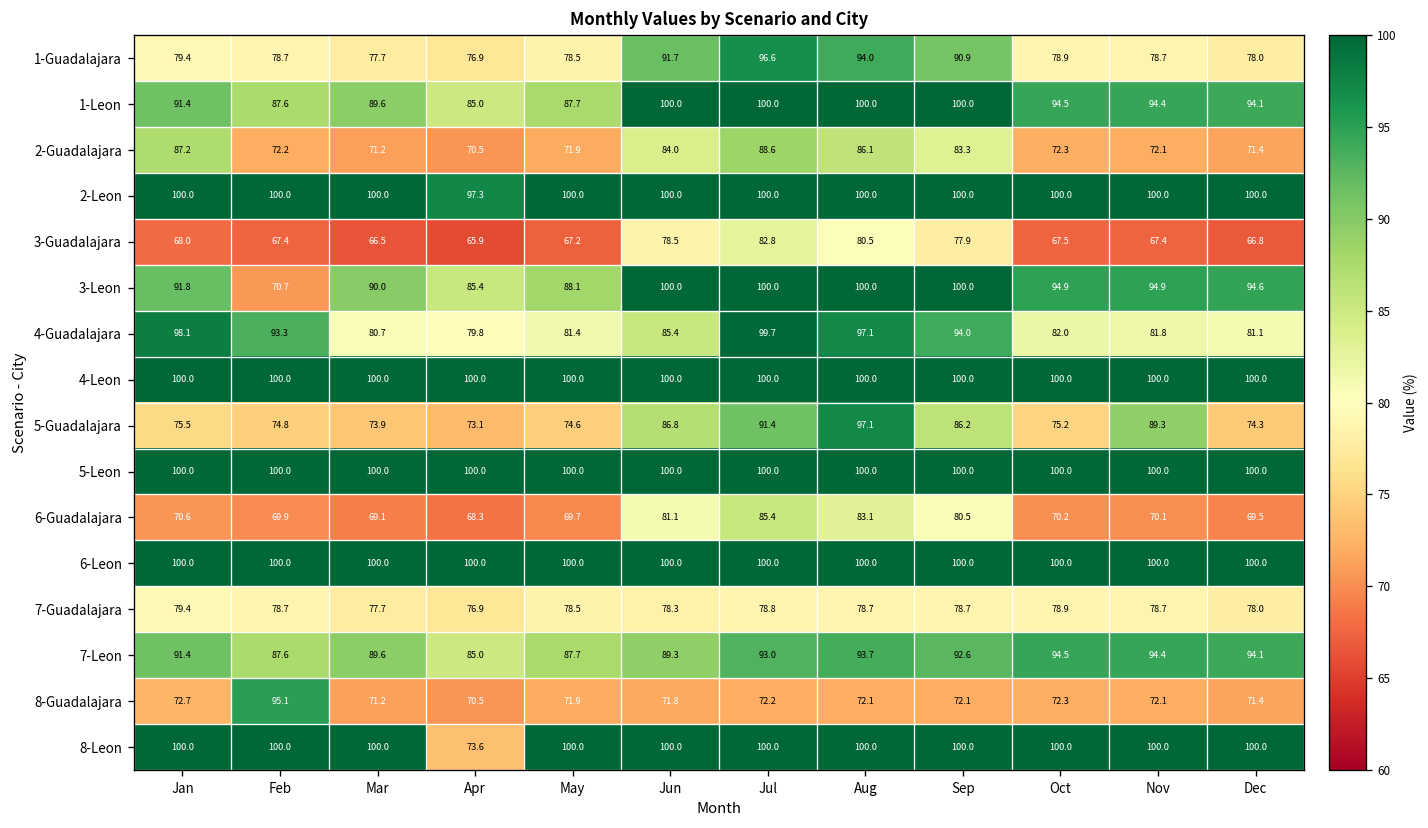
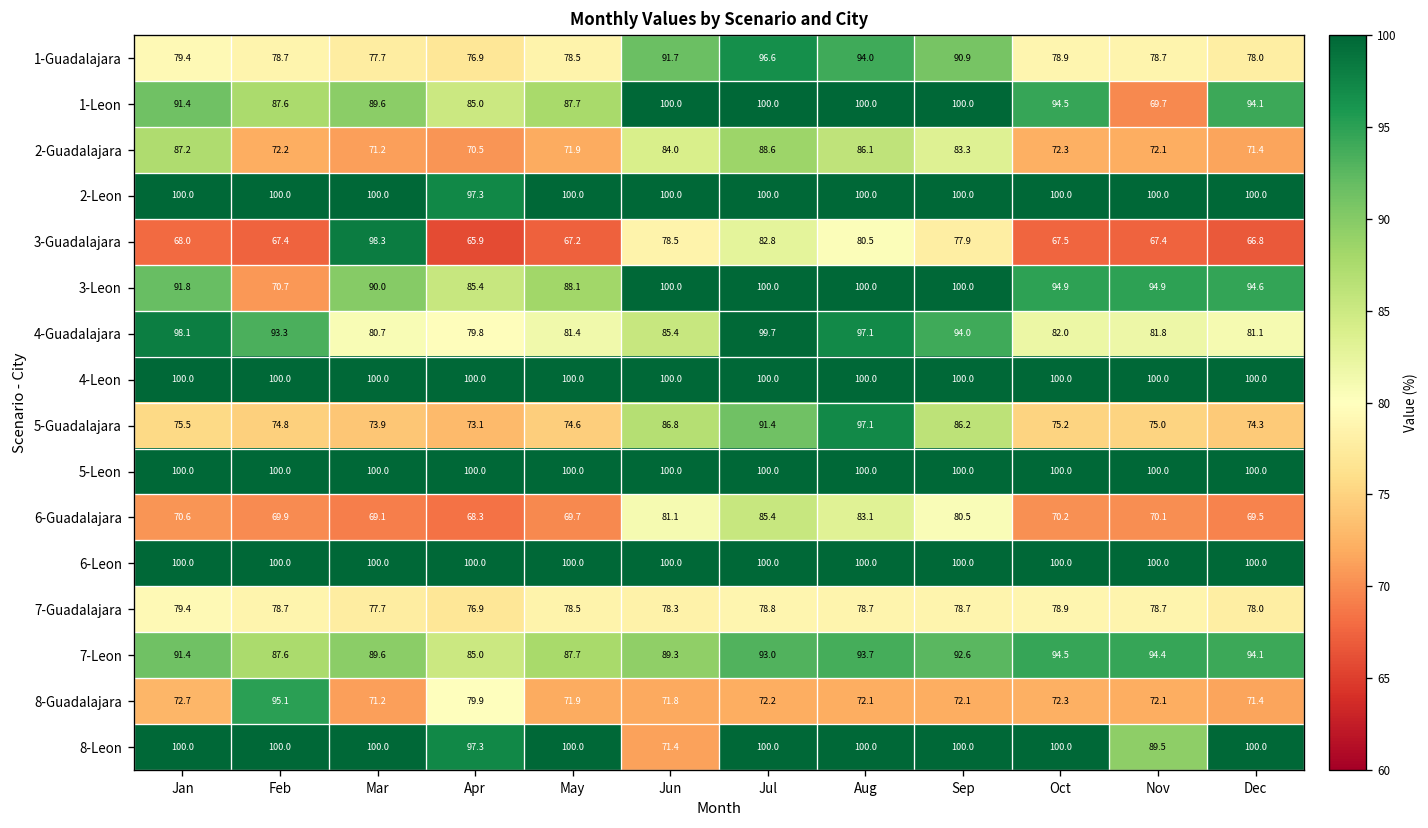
  {
    "1-Guadalajara": {
      "Jan": 79.4,
      "Feb": 78.7,
      "Mar": 77.7,
      "Apr": 76.9,
      "May": 78.5,
      "Jun": 91.7,
      "Jul": 96.6,
      "Aug": 94.0,
      "Sep": 90.9,
      "Oct": 78.9,
      "Nov": 78.7,
      "Dec": 78.0
    },
    "1-Leon": {
      "Jan": 91.4,
      "Feb": 87.6,
      "Mar": 89.6,
      "Apr": 85.0,
      "May": 87.7,
      "Jun": 100.0,
      "Jul": 100.0,
      "Aug": 100.0,
      "Sep": 100.0,
      "Oct": 94.5,
-     "Nov": 94.4,
+     "Nov": 69.7,
      "Dec": 94.1
    },
    "2-Guadalajara": {
      "Jan": 87.2,
      "Feb": 72.2,
      "Mar": 71.2,
      "Apr": 70.5,
      "May": 71.9,
      "Jun": 84.0,
      "Jul": 88.6,
      "Aug": 86.1,
      "Sep": 83.3,
      "Oct": 72.3,
      "Nov": 72.1,
      "Dec": 71.4
    },
    "2-Leon": {
      "Jan": 100.0,
      "Feb": 100.0,
      "Mar": 100.0,
      "Apr": 97.3,
      "May": 100.0,
      "Jun": 100.0,
      "Jul": 100.0,
      "Aug": 100.0,
      "Sep": 100.0,
      "Oct": 100.0,
      "Nov": 100.0,
      "Dec": 100.0
    },
    "3-Guadalajara": {
      "Jan": 68.0,
      "Feb": 67.4,
-     "Mar": 66.5,
+     "Mar": 98.3,
      "Apr": 65.9,
      "May": 67.2,
      "Jun": 78.5,
      "Jul": 82.8,
      "Aug": 80.5,
      "Sep": 77.9,
      "Oct": 67.5,
      "Nov": 67.4,
      "Dec": 66.8
    },
    "3-Leon": {
      "Jan": 91.8,
      "Feb": 70.7,
      "Mar": 90.0,
      "Apr": 85.4,
      "May": 88.1,
      "Jun": 100.0,
      "Jul": 100.0,
      "Aug": 100.0,
      "Sep": 100.0,
      "Oct": 94.9,
      "Nov": 94.9,
      "Dec": 94.6
    },
    "4-Guadalajara": {
      "Jan": 98.1,
      "Feb": 93.3,
      "Mar": 80.7,
      "Apr": 79.8,
      "May": 81.4,
      "Jun": 85.4,
      "Jul": 99.7,
      "Aug": 97.1,
      "Sep": 94.0,
      "Oct": 82.0,
      "Nov": 81.8,
      "Dec": 81.1
    },
    "4-Leon": {
      "Jan": 100.0,
      "Feb": 100.0,
      "Mar": 100.0,
      "Apr": 100.0,
      "May": 100.0,
      "Jun": 100.0,
      "Jul": 100.0,
      "Aug": 100.0,
      "Sep": 100.0,
      "Oct": 100.0,
      "Nov": 100.0,
      "Dec": 100.0
    },
    "5-Guadalajara": {
      "Jan": 75.5,
      "Feb": 74.8,
      "Mar": 73.9,
      "Apr": 73.1,
      "May": 74.6,
      "Jun": 86.8,
      "Jul": 91.4,
      "Aug": 97.1,
      "Sep": 86.2,
      "Oct": 75.2,
-     "Nov": 89.3,
+     "Nov": 75.0,
      "Dec": 74.3
    },
    "5-Leon": {
      "Jan": 100.0,
      "Feb": 100.0,
      "Mar": 100.0,
      "Apr": 100.0,
      "May": 100.0,
      "Jun": 100.0,
      "Jul": 100.0,
      "Aug": 100.0,
      "Sep": 100.0,
      "Oct": 100.0,
      "Nov": 100.0,
      "Dec": 100.0
    },
    "6-Guadalajara": {
      "Jan": 70.6,
      "Feb": 69.9,
      "Mar": 69.1,
      "Apr": 68.3,
      "May": 69.7,
      "Jun": 81.1,
      "Jul": 85.4,
      "Aug": 83.1,
      "Sep": 80.5,
      "Oct": 70.2,
      "Nov": 70.1,
      "Dec": 69.5
    },
    "6-Leon": {
      "Jan": 100.0,
      "Feb": 100.0,
      "Mar": 100.0,
      "Apr": 100.0,
      "May": 100.0,
      "Jun": 100.0,
      "Jul": 100.0,
      "Aug": 100.0,
      "Sep": 100.0,
      "Oct": 100.0,
      "Nov": 100.0,
      "Dec": 100.0
    },
    "7-Guadalajara": {
      "Jan": 79.4,
      "Feb": 78.7,
      "Mar": 77.7,
      "Apr": 76.9,
      "May": 78.5,
      "Jun": 78.3,
      "Jul": 78.8,
      "Aug": 78.7,
      "Sep": 78.7,
      "Oct": 78.9,
      "Nov": 78.7,
      "Dec": 78.0
    },
    "7-Leon": {
      "Jan": 91.4,
      "Feb": 87.6,
      "Mar": 89.6,
      "Apr": 85.0,
      "May": 87.7,
      "Jun": 89.3,
      "Jul": 93.0,
      "Aug": 93.7,
      "Sep": 92.6,
      "Oct": 94.5,
      "Nov": 94.4,
      "Dec": 94.1
    },
    "8-Guadalajara": {
      "Jan": 72.7,
      "Feb": 95.1,
      "Mar": 71.2,
-     "Apr": 70.5,
+     "Apr": 79.9,
      "May": 71.9,
      "Jun": 71.8,
      "Jul": 72.2,
      "Aug": 72.1,
      "Sep": 72.1,
      "Oct": 72.3,
      "Nov": 72.1,
      "Dec": 71.4
    },
    "8-Leon": {
      "Jan": 100.0,
      "Feb": 100.0,
      "Mar": 100.0,
-     "Apr": 73.6,
+     "Apr": 97.3,
      "May": 100.0,
-     "Jun": 100.0,
+     "Jun": 71.4,
      "Jul": 100.0,
      "Aug": 100.0,
      "Sep": 100.0,
      "Oct": 100.0,
-     "Nov": 100.0,
+     "Nov": 89.5,
      "Dec": 100.0
    }
  }
